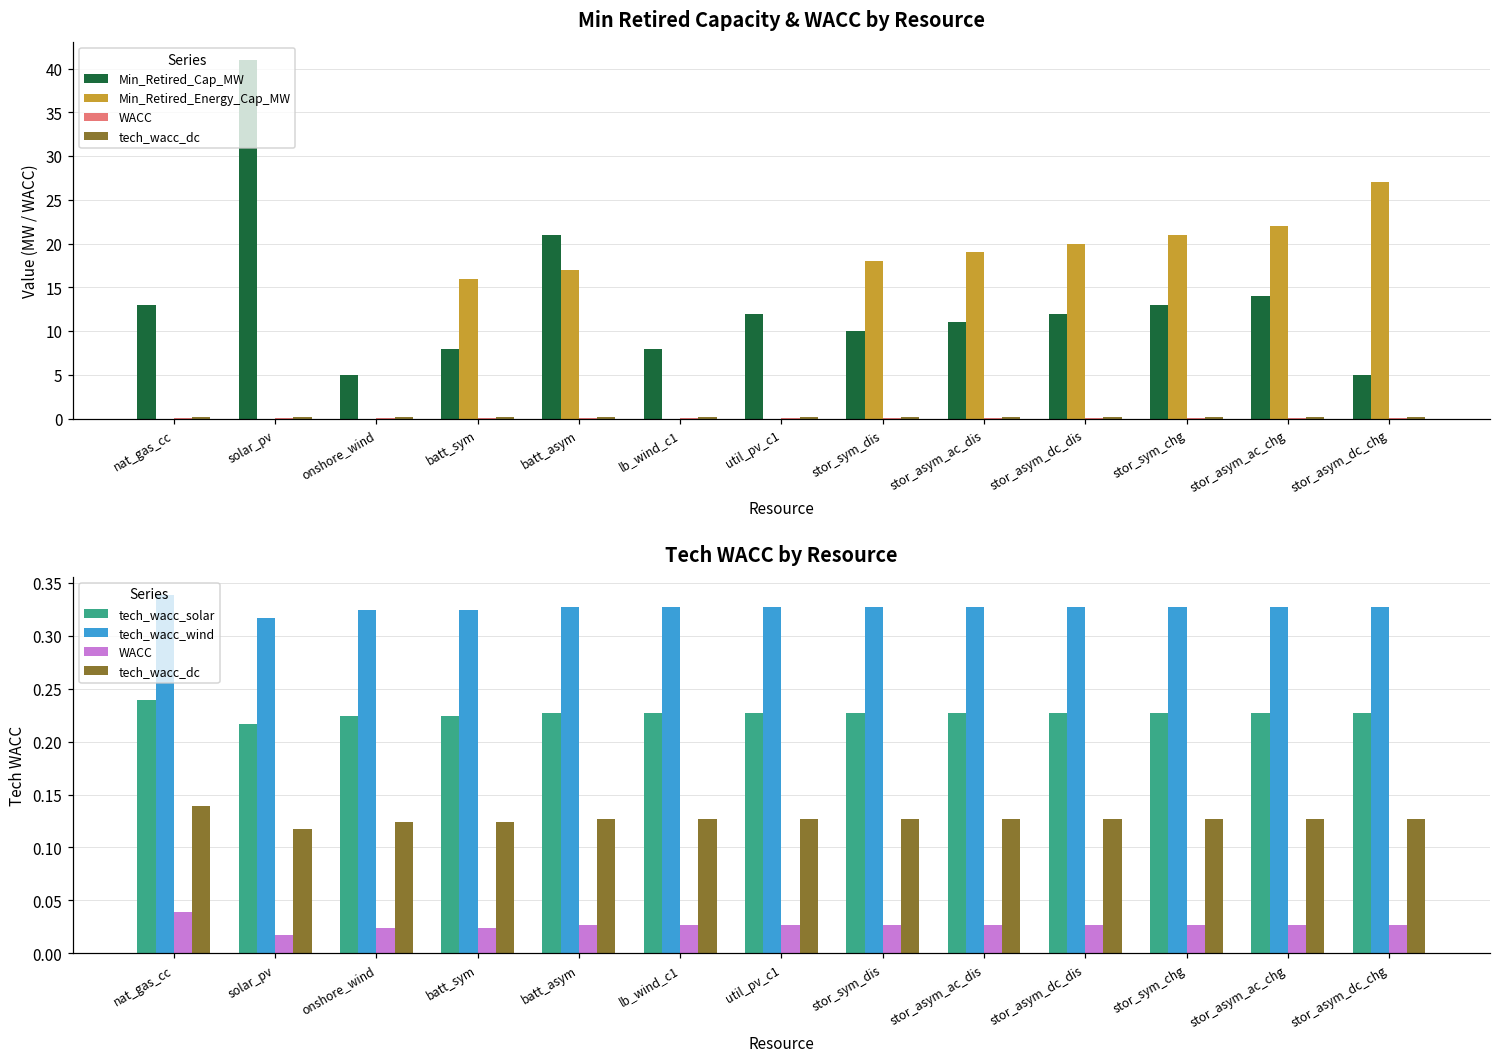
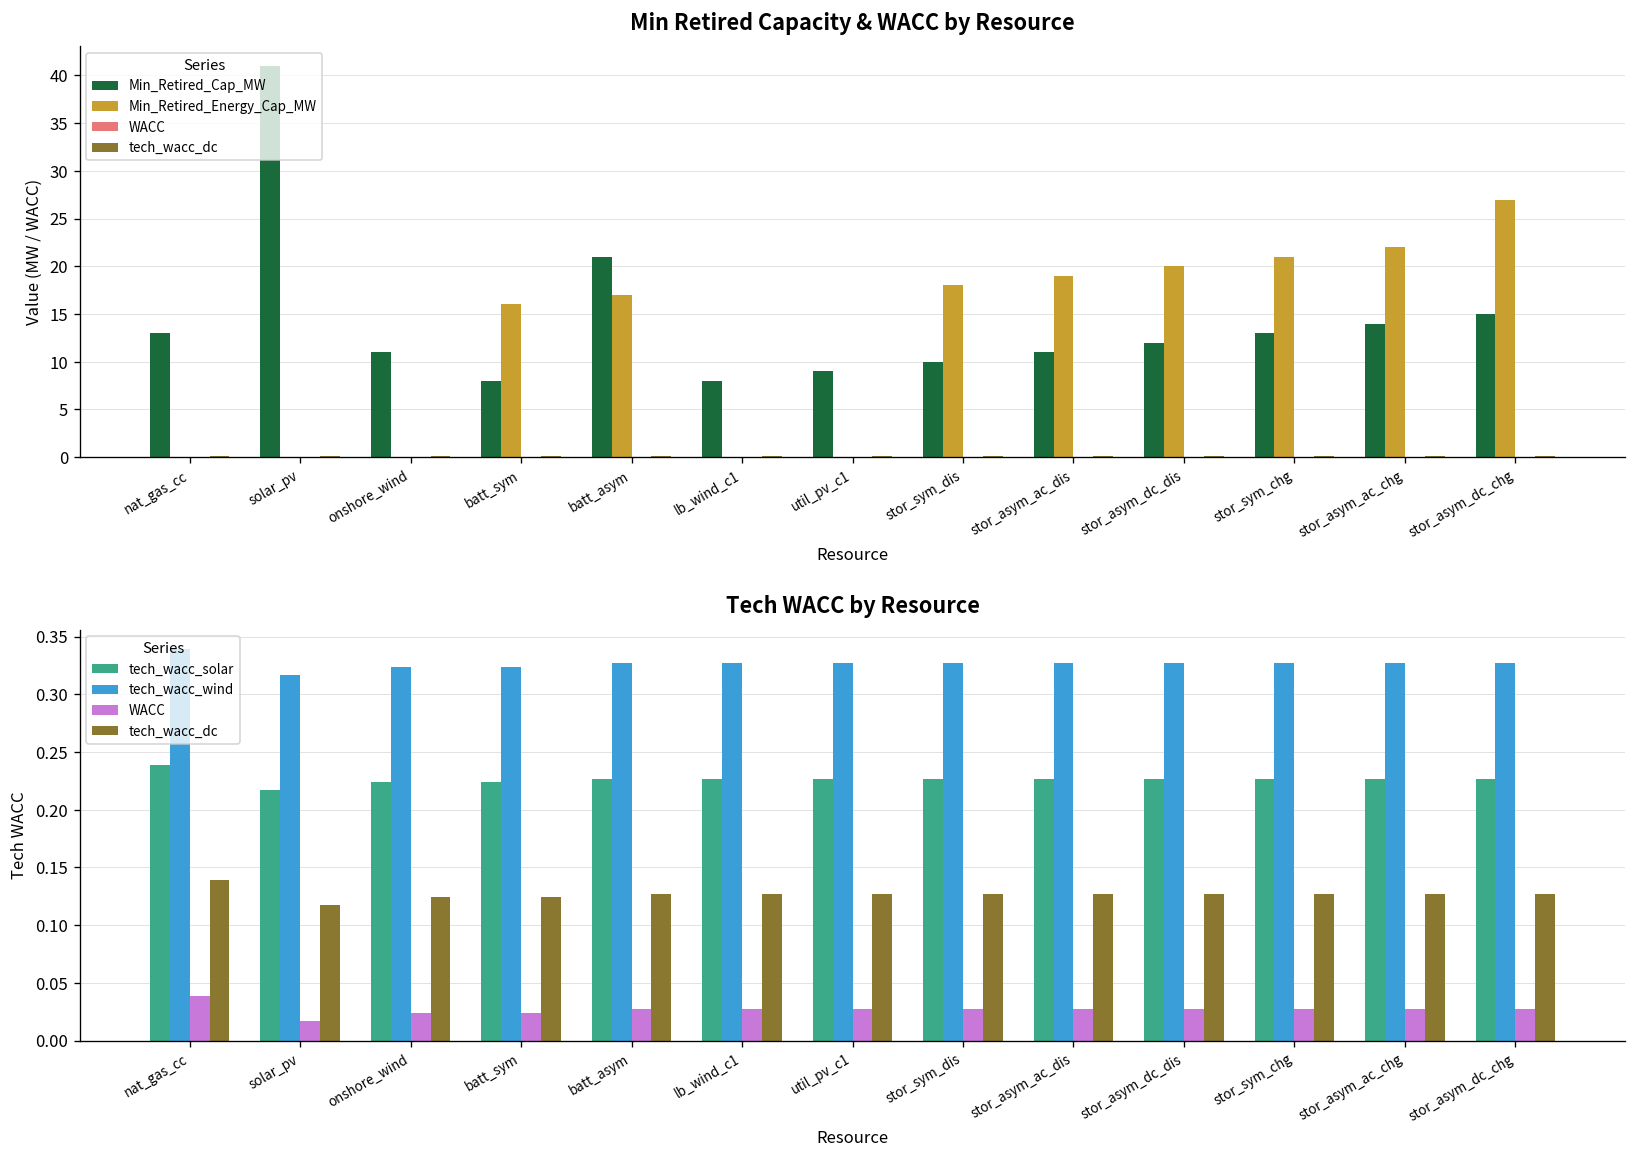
  {
    "Min Retired Capacity & WACC by Resource": {
      "Min_Retired_Cap_MW": {
        "nat_gas_cc": 13,
-       "onshore_wind": 5,
+       "onshore_wind": 11,
        "batt_sym": 8,
        "batt_asym": 21,
        "lb_wind_c1": 8,
-       "util_pv_c1": 12,
+       "util_pv_c1": 9,
        "stor_sym_dis": 10,
        "stor_asym_ac_dis": 11,
        "stor_asym_dc_dis": 12,
        "stor_sym_chg": 13,
        "stor_asym_ac_chg": 14,
-       "stor_asym_dc_chg": 5
+       "stor_asym_dc_chg": 15
      },
      "Min_Retired_Energy_Cap_MW": {
        "nat_gas_cc": 0,
        "solar_pv": 0,
        "onshore_wind": 0,
        "batt_sym": 16,
        "batt_asym": 17,
        "lb_wind_c1": 0,
        "util_pv_c1": 0,
        "stor_sym_dis": 18,
        "stor_asym_ac_dis": 19,
        "stor_asym_dc_dis": 20,
        "stor_sym_chg": 21,
        "stor_asym_ac_chg": 22,
        "stor_asym_dc_chg": 27
      }
    },
    "Tech WACC by Resource": {
      "tech_wacc_solar": {
        "nat_gas_cc": 0.24,
        "solar_pv": 0.22,
        "onshore_wind": 0.22,
        "batt_sym": 0.22,
        "batt_asym": 0.23,
        "lb_wind_c1": 0.23,
        "util_pv_c1": 0.23,
        "stor_sym_dis": 0.23,
        "stor_asym_ac_dis": 0.23,
        "stor_asym_dc_dis": 0.23,
        "stor_sym_chg": 0.23,
        "stor_asym_ac_chg": 0.23,
        "stor_asym_dc_chg": 0.23
      },
      "tech_wacc_wind": {
        "solar_pv": 0.32,
        "onshore_wind": 0.32,
        "batt_sym": 0.32,
        "batt_asym": 0.33,
        "lb_wind_c1": 0.33,
        "util_pv_c1": 0.33,
        "stor_sym_dis": 0.33,
        "stor_asym_ac_dis": 0.33,
        "stor_asym_dc_dis": 0.33,
        "stor_sym_chg": 0.33,
        "stor_asym_ac_chg": 0.33,
        "stor_asym_dc_chg": 0.33
      },
      "WACC": {
        "nat_gas_cc": 0.04,
        "solar_pv": 0.02,
        "onshore_wind": 0.02,
        "batt_sym": 0.02,
        "batt_asym": 0.03,
        "lb_wind_c1": 0.03,
        "util_pv_c1": 0.03,
        "stor_sym_dis": 0.03,
        "stor_asym_ac_dis": 0.03,
        "stor_asym_dc_dis": 0.03,
        "stor_sym_chg": 0.03,
        "stor_asym_ac_chg": 0.03,
        "stor_asym_dc_chg": 0.03
      },
      "tech_wacc_dc": {
        "nat_gas_cc": 0.14,
        "solar_pv": 0.12,
        "onshore_wind": 0.12,
        "batt_sym": 0.12,
        "batt_asym": 0.13,
        "lb_wind_c1": 0.13,
        "util_pv_c1": 0.13,
        "stor_sym_dis": 0.13,
        "stor_asym_ac_dis": 0.13,
        "stor_asym_dc_dis": 0.13,
        "stor_sym_chg": 0.13,
        "stor_asym_ac_chg": 0.13,
        "stor_asym_dc_chg": 0.13
      }
    }
  }
